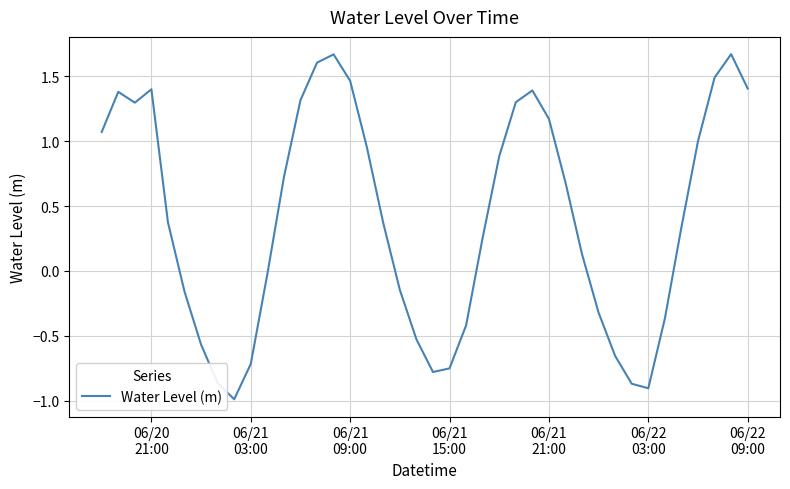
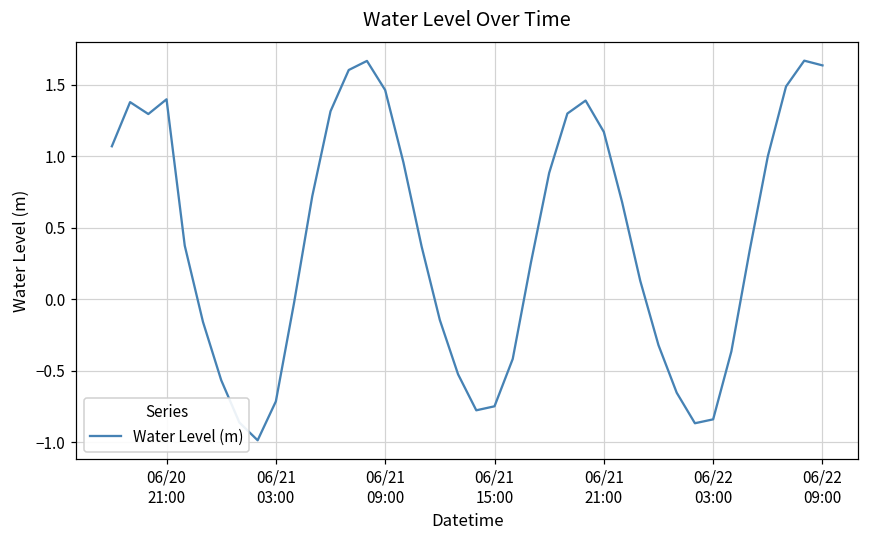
  {
    "06/20 21:00": 1.40,
    "06/21 03:00": -0.71,
    "06/21 09:00": 1.46,
    "06/21 15:00": -0.75,
    "06/21 21:00": 1.17,
-   "06/22 03:00": -0.90,
-   "06/22 09:00": 1.40
+   "06/22 03:00": -0.84,
+   "06/22 09:00": 1.64
  }
